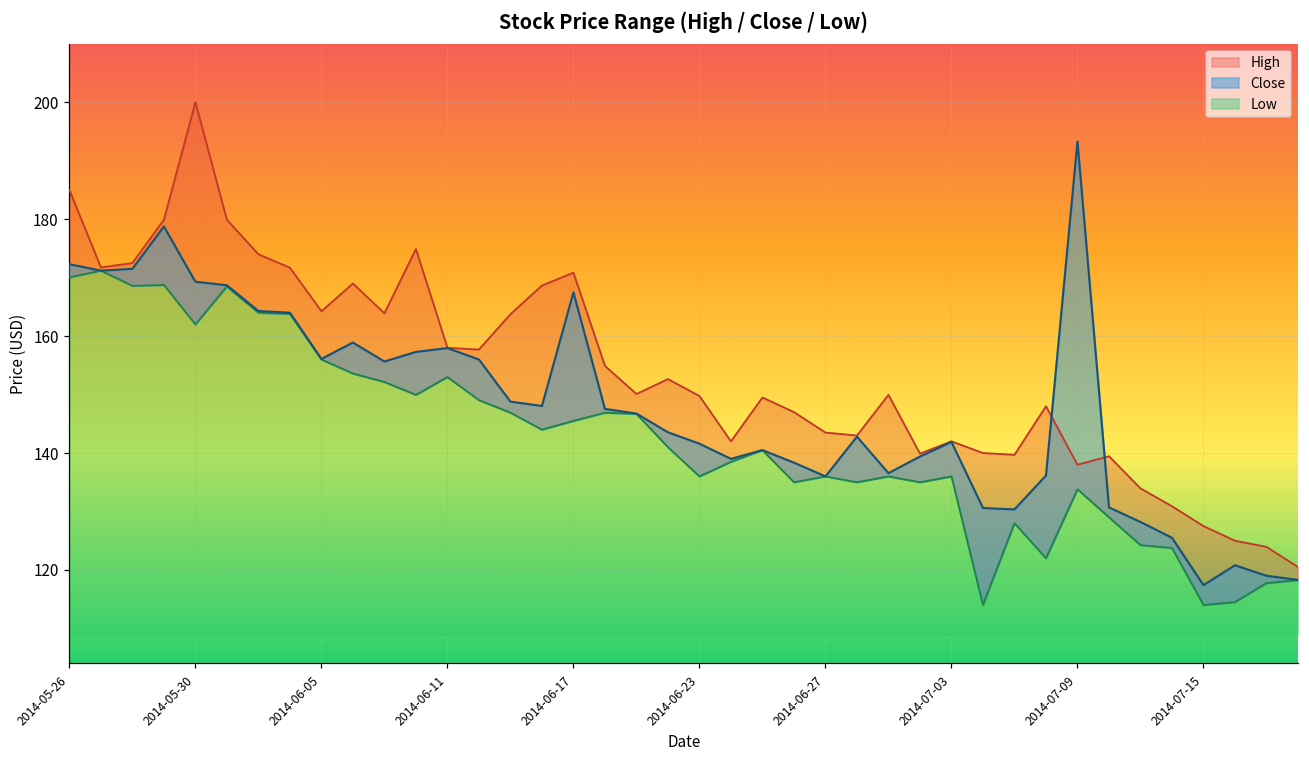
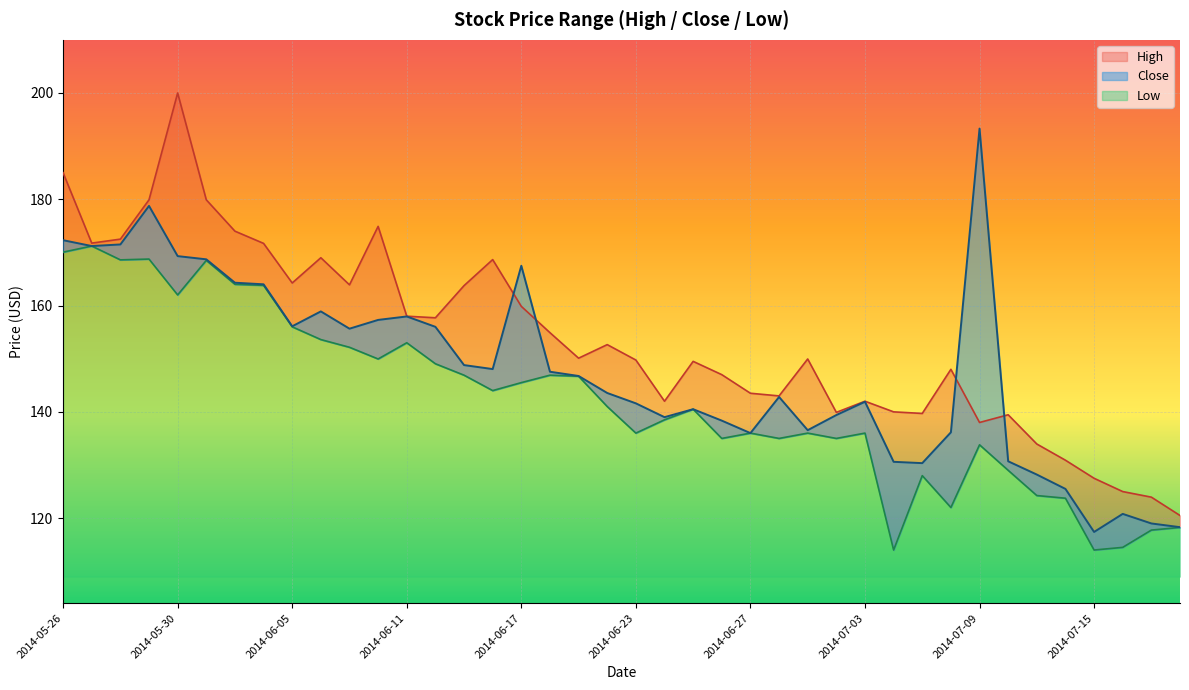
  {
    "High": {
      "2014-05-26": 185,
      "2014-05-30": 200,
      "2014-06-05": 164,
-     "2014-06-17": 171,
+     "2014-06-17": 160,
      "2014-06-23": 150,
      "2014-06-27": 144,
      "2014-07-09": 138,
      "2014-07-15": 128
    },
    "Close": {
      "2014-05-26": 172,
      "2014-05-30": 169,
      "2014-06-17": 167,
      "2014-06-23": 142,
      "2014-07-09": 193,
      "2014-07-15": 117
    },
    "Low": {
      "2014-05-26": 170,
      "2014-05-30": 162,
      "2014-06-11": 153,
      "2014-06-17": 146,
      "2014-06-23": 136,
      "2014-07-03": 136,
      "2014-07-09": 134,
      "2014-07-15": 114
    }
  }
